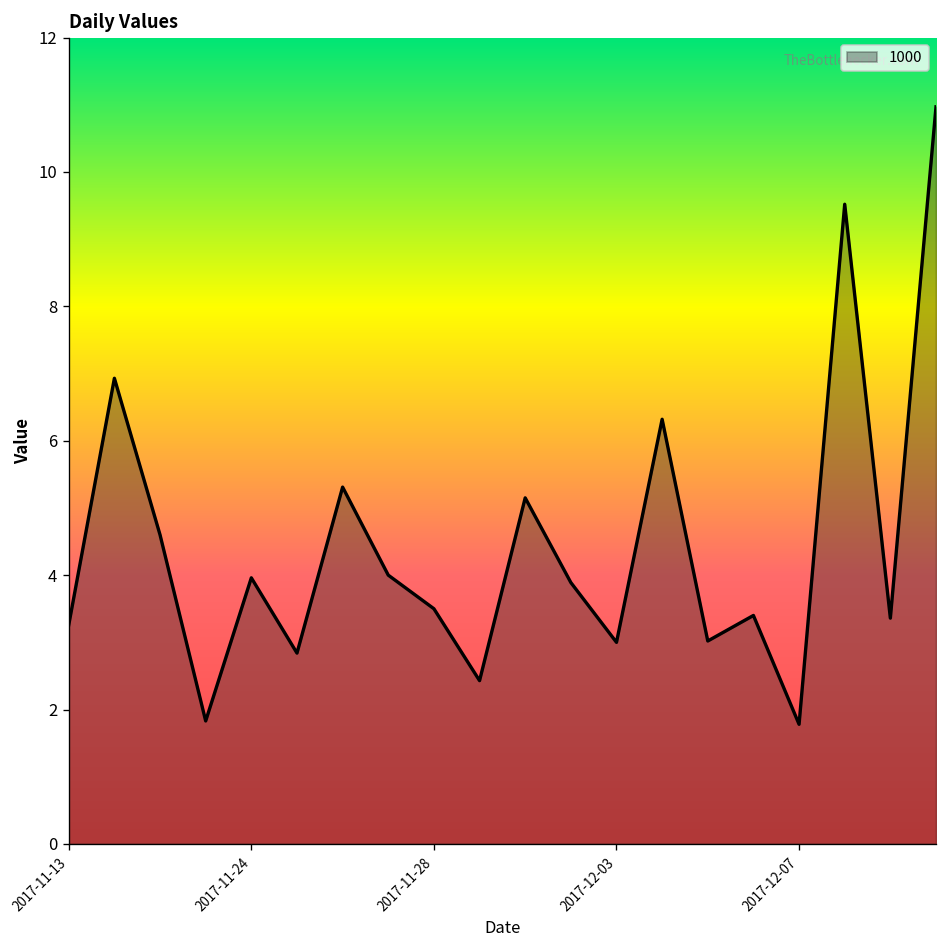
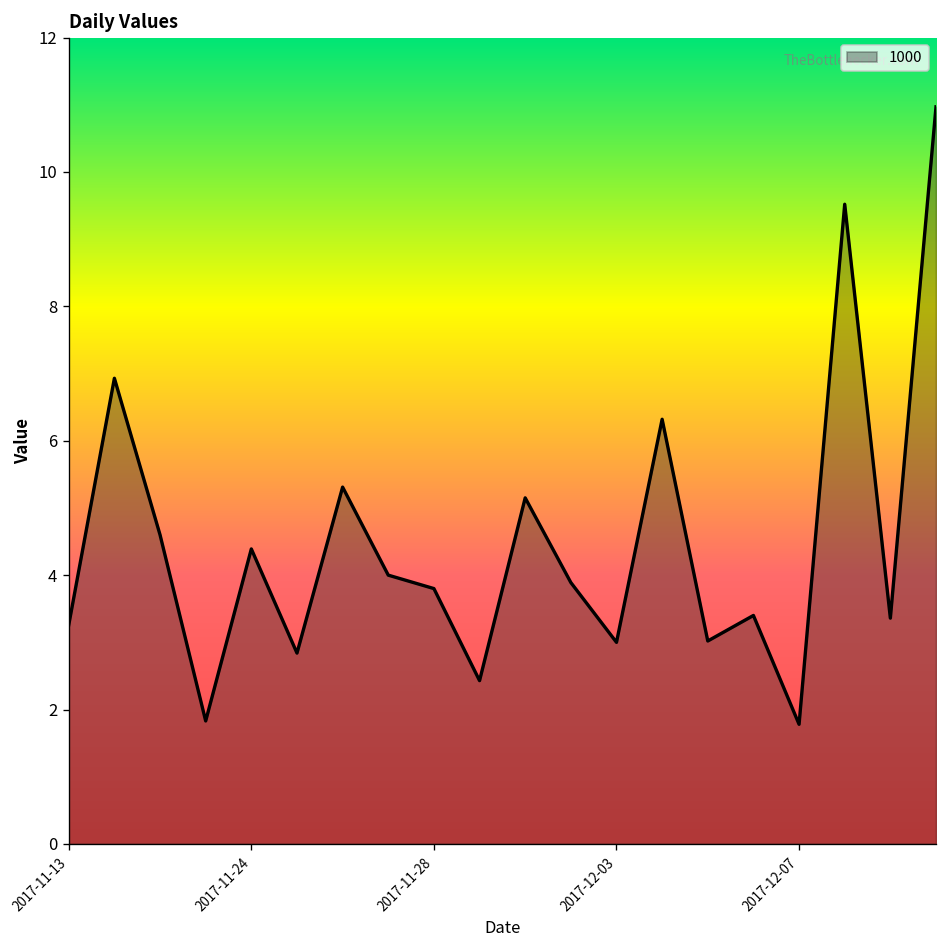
  {
    "2017-11-13": 3.3,
-   "2017-11-24": 4.0,
-   "2017-11-28": 3.5,
+   "2017-11-24": 4.4,
+   "2017-11-28": 3.8,
    "2017-12-03": 3.0,
    "2017-12-07": 1.8
  }
